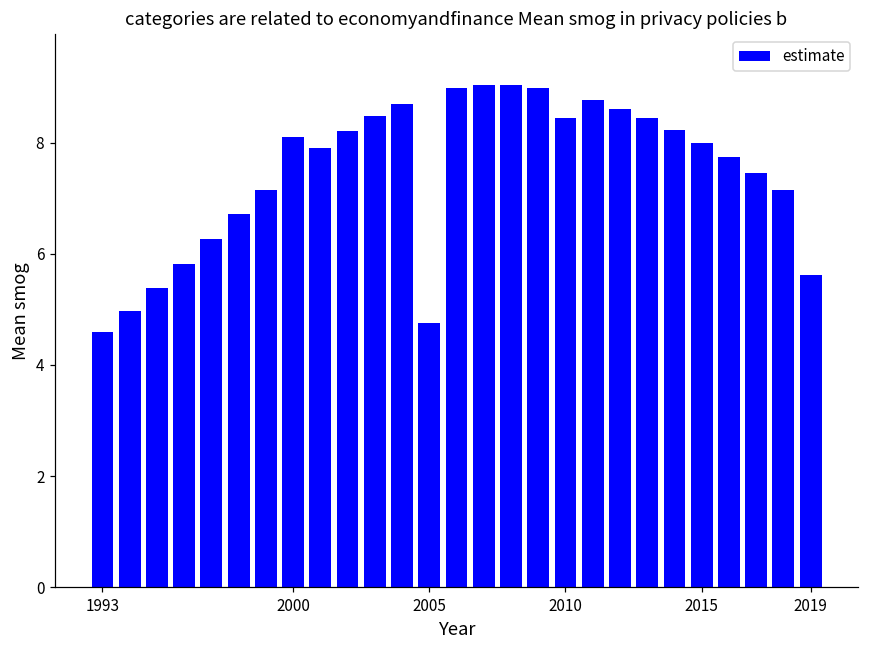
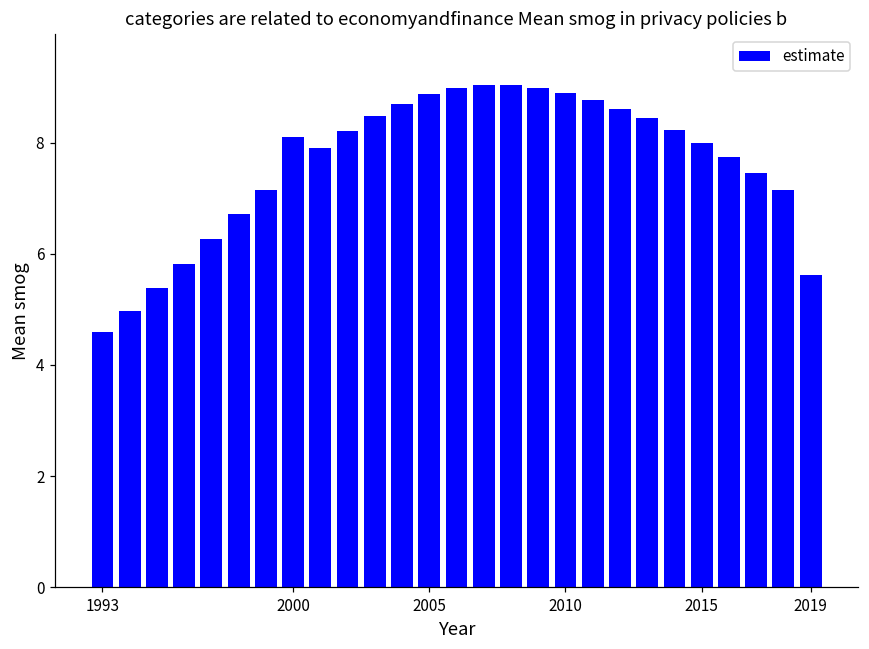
  {
    "1993": 4.6,
    "2000": 8.1,
-   "2005": 4.8,
-   "2010": 8.4,
+   "2005": 8.9,
+   "2010": 8.9,
    "2015": 8.0,
    "2019": 5.6
  }
